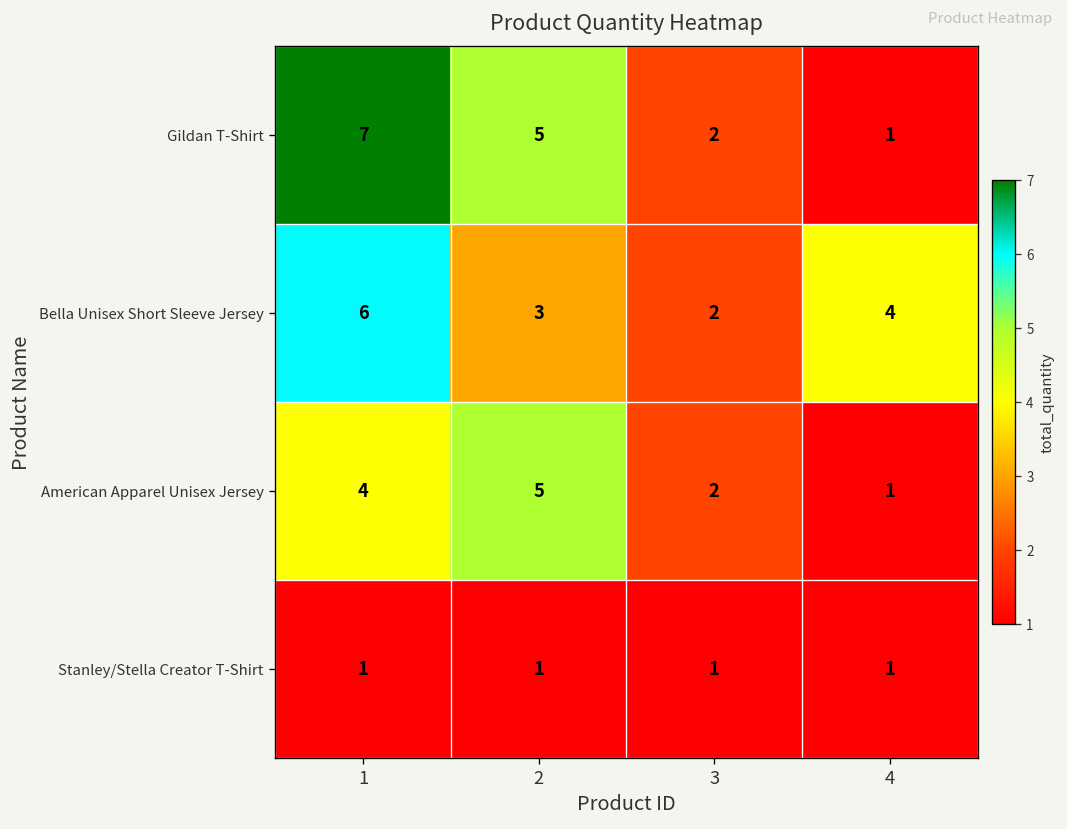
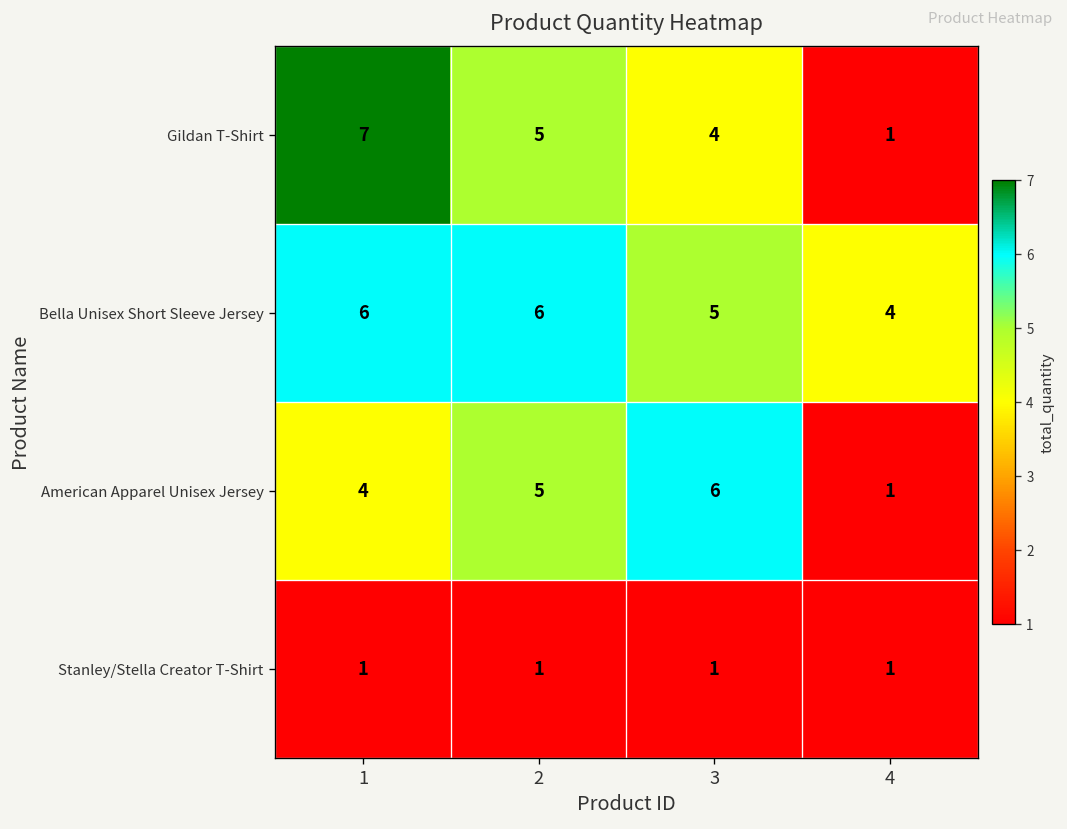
  {
    "Gildan T-Shirt": {
      "1": 7,
      "2": 5,
-     "3": 2,
+     "3": 4,
      "4": 1
    },
    "Bella Unisex Short Sleeve Jersey": {
      "1": 6,
-     "2": 3,
-     "3": 2,
+     "2": 6,
+     "3": 5,
      "4": 4
    },
    "American Apparel Unisex Jersey": {
      "1": 4,
      "2": 5,
-     "3": 2,
+     "3": 6,
      "4": 1
    },
    "Stanley/Stella Creator T-Shirt": {
      "1": 1,
      "2": 1,
      "3": 1,
      "4": 1
    }
  }
